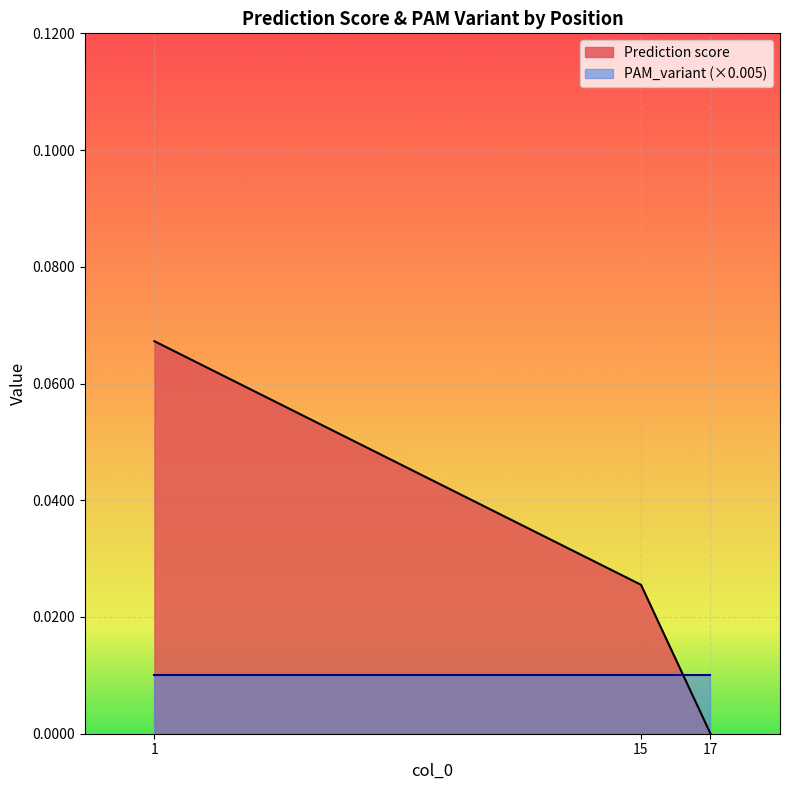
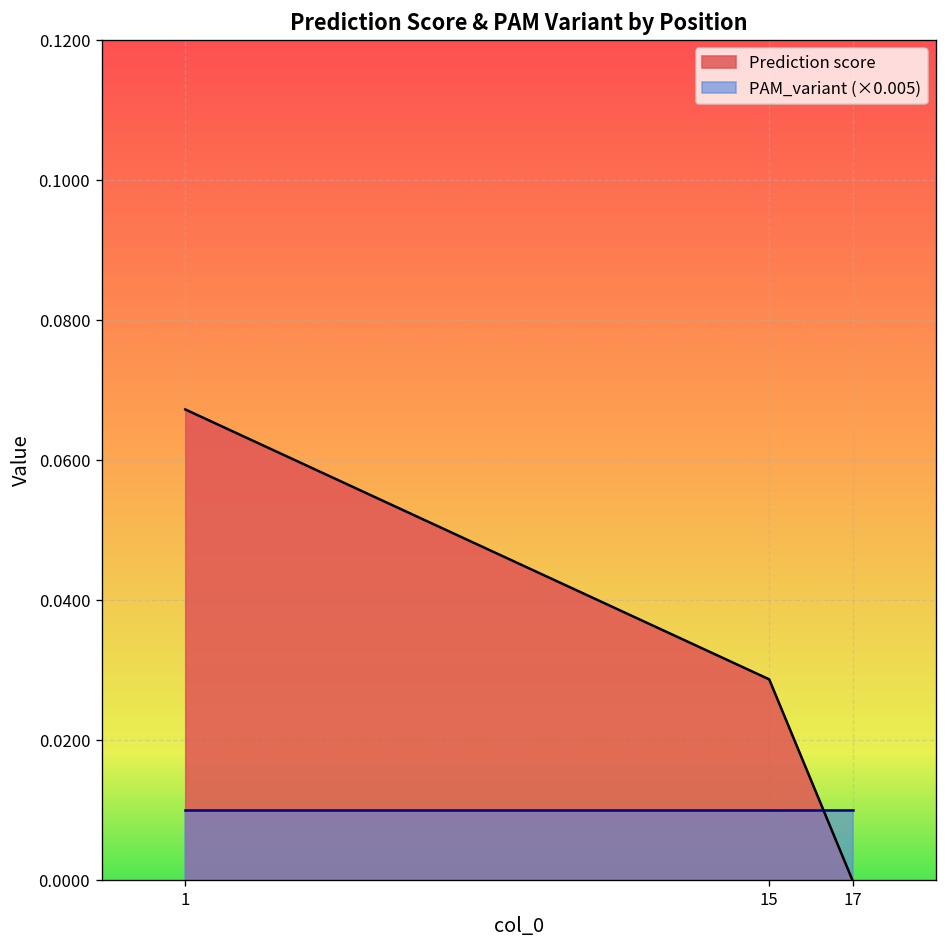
  {
    "Prediction score": {
      "1": 0.067,
-     "15": 0.026,
+     "15": 0.029,
      "17": 0.000
    },
    "PAM_variant (×0.005)": {
      "1": 0.010,
      "15": 0.010,
      "17": 0.010
    }
  }
